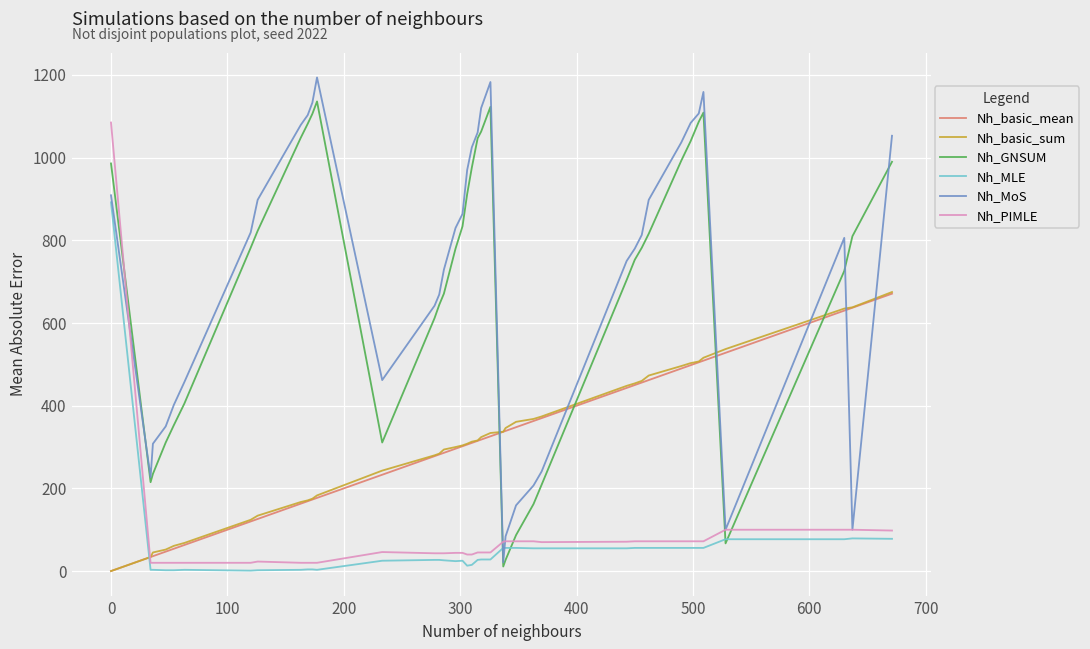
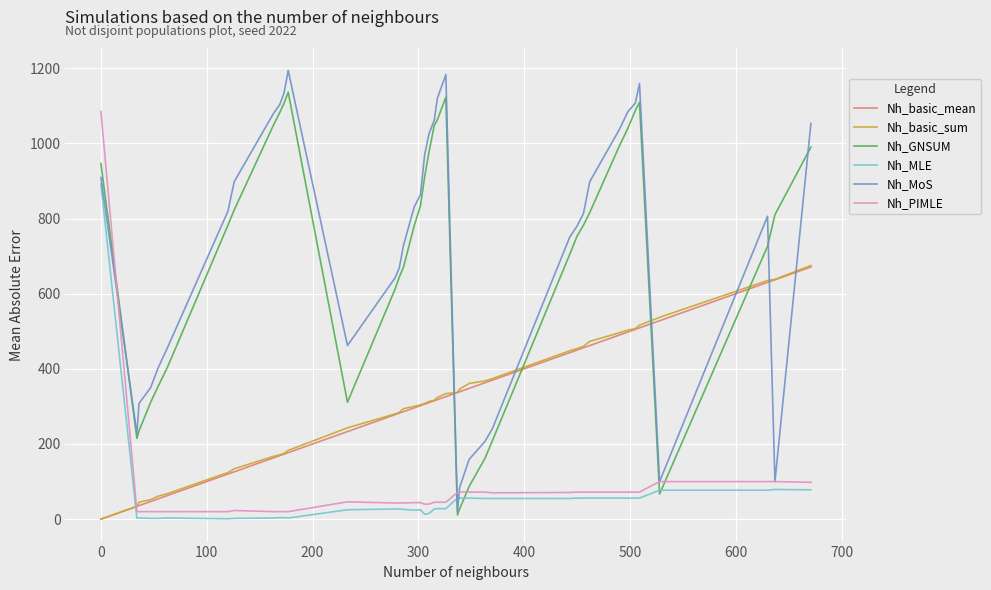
  {
    "Nh_GNSUM": {
-     "0": 990
+     "0": 950
    },
    "Nh_PIMLE": {
      "0": 1090
    }
  }
